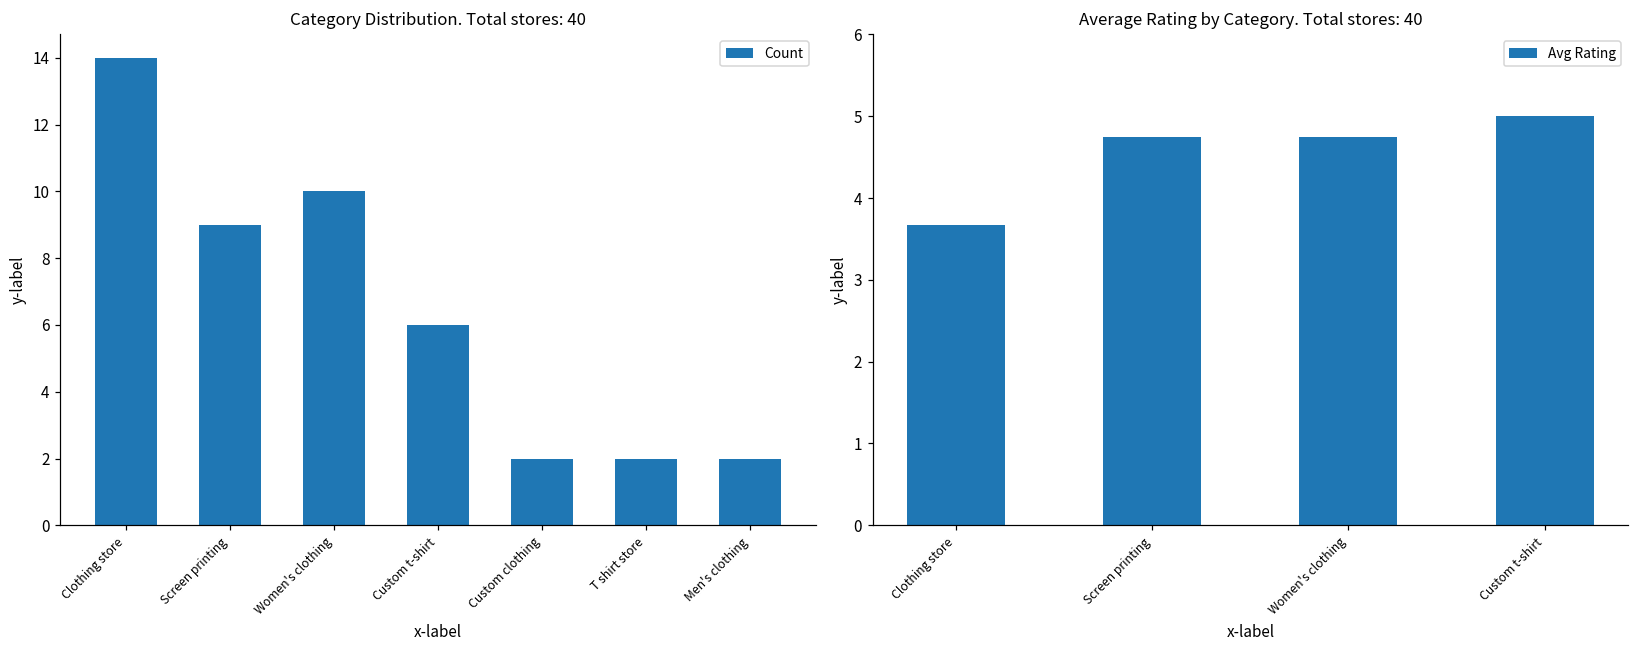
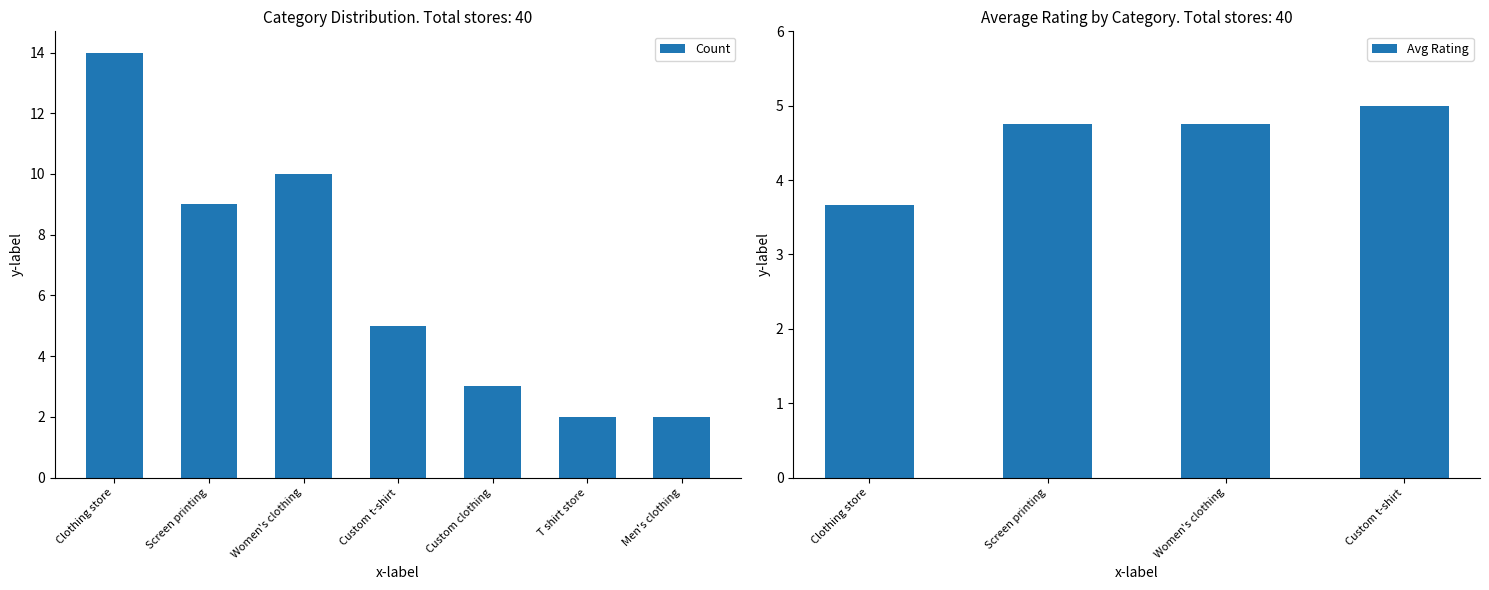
  {
    "Category Distribution. Total stores: 40": {
      "Clothing store": 14,
      "Screen printing": 9,
      "Women's clothing": 10,
-     "Custom t-shirt": 6,
-     "Custom clothing": 2,
+     "Custom t-shirt": 5,
+     "Custom clothing": 3,
      "T shirt store": 2,
      "Men's clothing": 2
    },
    "Average Rating by Category. Total stores: 40": {
      "Clothing store": 3.7,
      "Screen printing": 4.8,
      "Women's clothing": 4.8,
      "Custom t-shirt": 5.0
    }
  }
